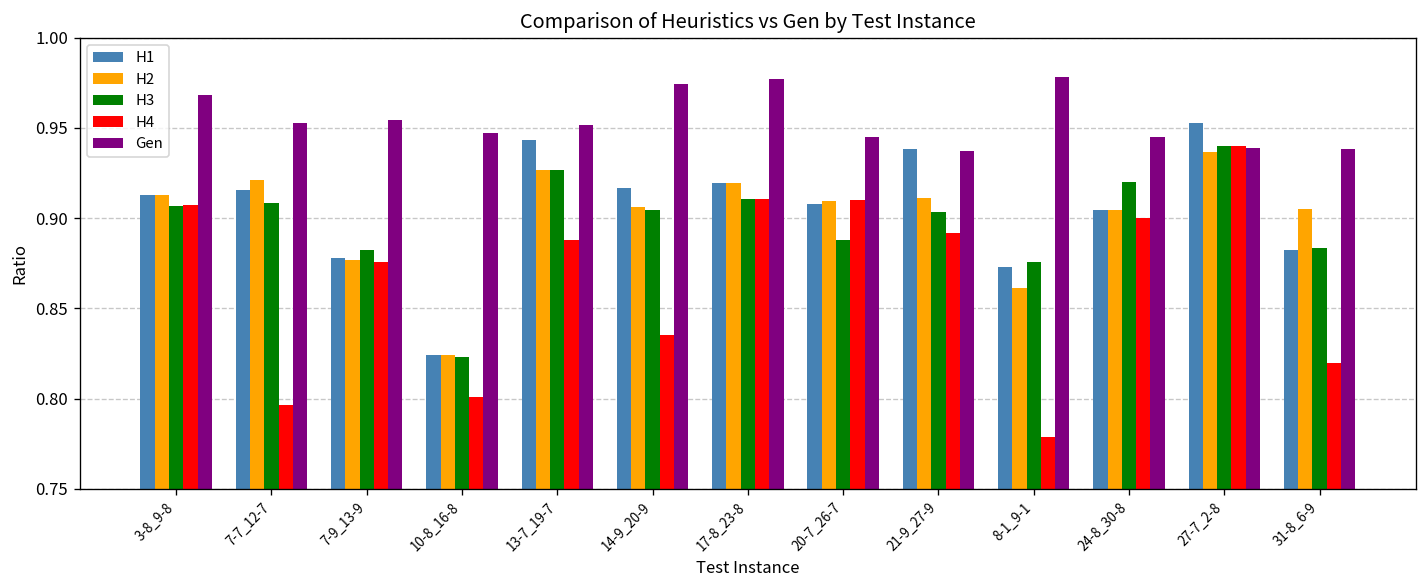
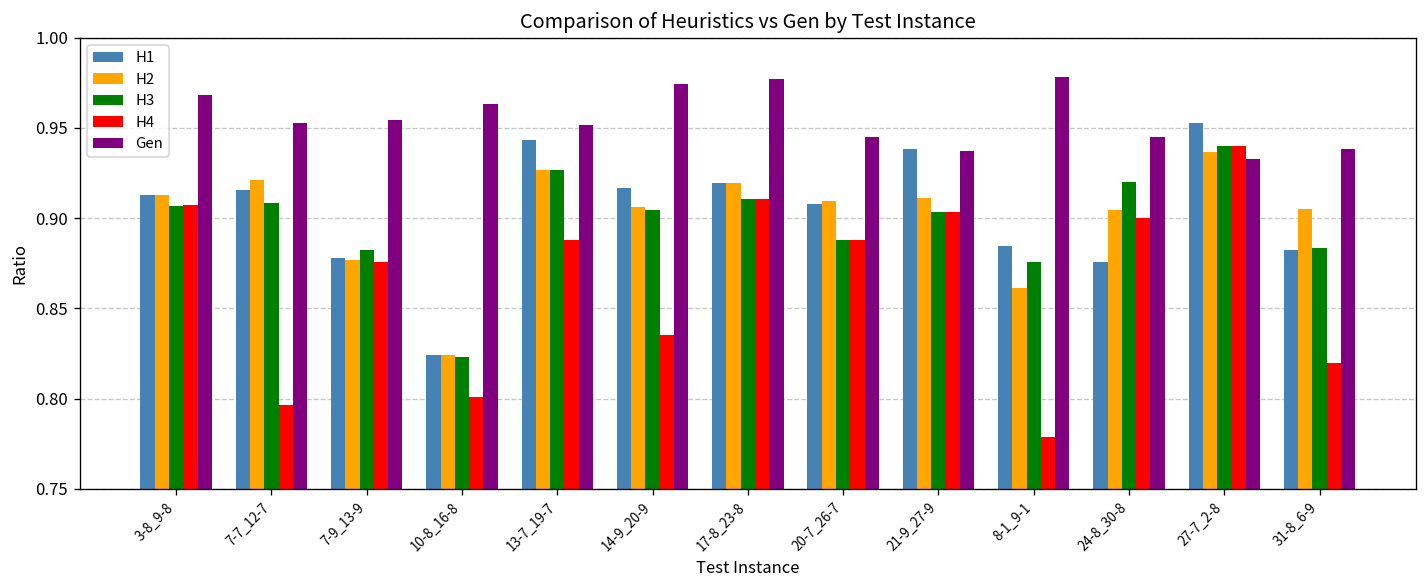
  {
    "H1": {
      "3-8_9-8": 0.913,
      "7-7_12-7": 0.915,
      "7-9_13-9": 0.878,
      "10-8_16-8": 0.824,
      "13-7_19-7": 0.943,
      "14-9_20-9": 0.917,
      "17-8_23-8": 0.919,
      "20-7_26-7": 0.908,
      "21-9_27-9": 0.939,
-     "8-1_9-1": 0.873,
-     "24-8_30-8": 0.904,
+     "8-1_9-1": 0.885,
+     "24-8_30-8": 0.876,
      "27-7_2-8": 0.953,
      "31-8_6-9": 0.882
    },
    "H2": {
      "3-8_9-8": 0.913,
      "7-7_12-7": 0.921,
      "7-9_13-9": 0.877,
      "10-8_16-8": 0.824,
      "13-7_19-7": 0.927,
      "14-9_20-9": 0.906,
      "17-8_23-8": 0.919,
      "20-7_26-7": 0.910,
      "21-9_27-9": 0.911,
      "8-1_9-1": 0.861,
      "24-8_30-8": 0.904,
      "27-7_2-8": 0.937,
      "31-8_6-9": 0.905
    },
    "H3": {
      "3-8_9-8": 0.907,
      "7-7_12-7": 0.908,
      "7-9_13-9": 0.883,
      "10-8_16-8": 0.823,
      "13-7_19-7": 0.926,
      "14-9_20-9": 0.904,
      "17-8_23-8": 0.910,
      "20-7_26-7": 0.888,
      "21-9_27-9": 0.904,
      "8-1_9-1": 0.875,
      "24-8_30-8": 0.920,
      "27-7_2-8": 0.940,
      "31-8_6-9": 0.883
    },
    "H4": {
      "3-8_9-8": 0.907,
      "7-7_12-7": 0.796,
      "7-9_13-9": 0.876,
      "10-8_16-8": 0.801,
      "13-7_19-7": 0.888,
      "14-9_20-9": 0.835,
      "17-8_23-8": 0.910,
-     "20-7_26-7": 0.910,
-     "21-9_27-9": 0.892,
+     "20-7_26-7": 0.888,
+     "21-9_27-9": 0.903,
      "8-1_9-1": 0.779,
      "24-8_30-8": 0.900,
      "27-7_2-8": 0.940,
      "31-8_6-9": 0.820
    },
    "Gen": {
      "3-8_9-8": 0.968,
      "7-7_12-7": 0.952,
      "7-9_13-9": 0.954,
-     "10-8_16-8": 0.947,
+     "10-8_16-8": 0.963,
      "13-7_19-7": 0.951,
      "14-9_20-9": 0.975,
      "17-8_23-8": 0.977,
      "20-7_26-7": 0.945,
      "21-9_27-9": 0.937,
      "8-1_9-1": 0.978,
      "24-8_30-8": 0.945,
-     "27-7_2-8": 0.939,
+     "27-7_2-8": 0.933,
      "31-8_6-9": 0.938
    }
  }
